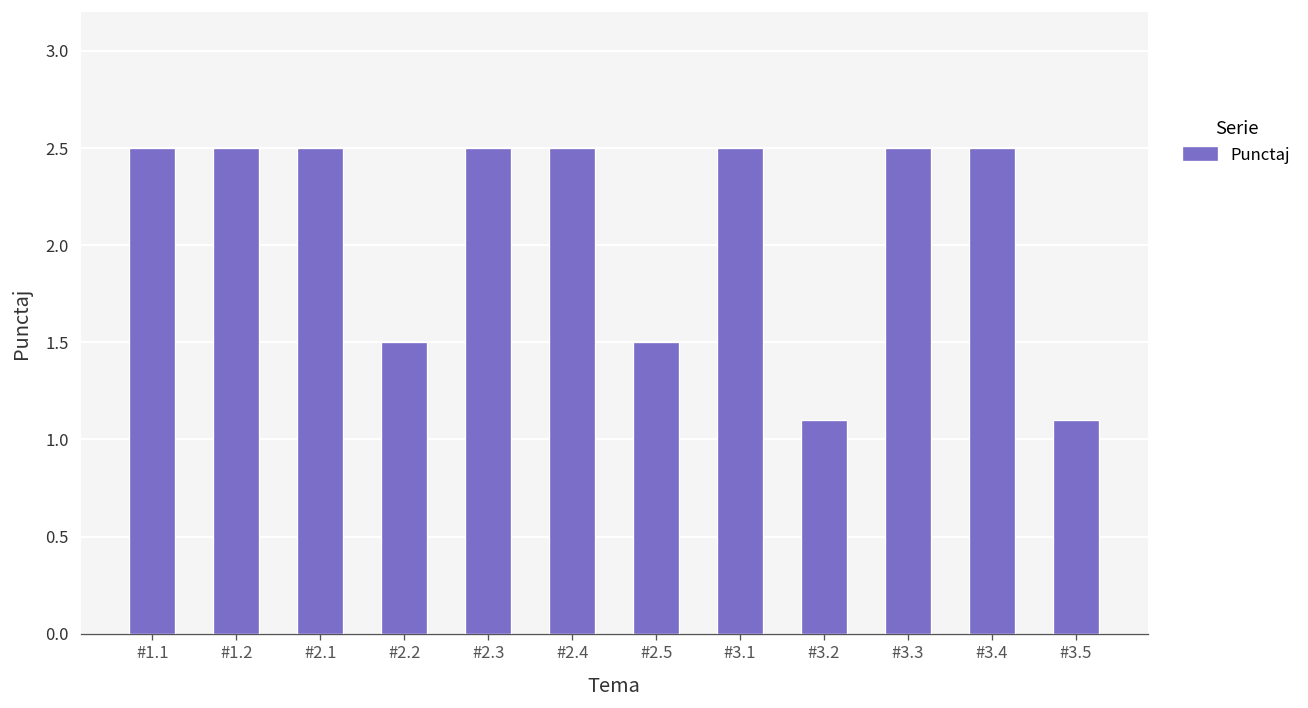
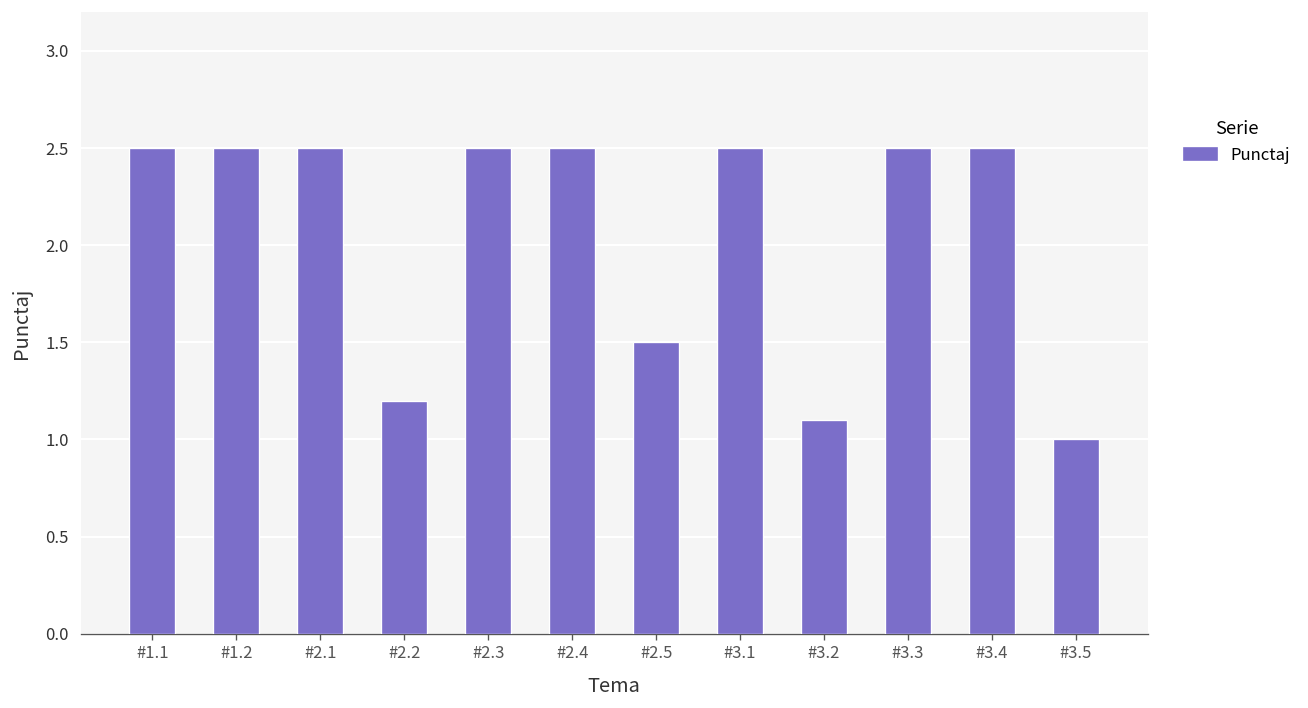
  {
    "#1.1": 2.5,
    "#1.2": 2.5,
    "#2.1": 2.5,
-   "#2.2": 1.5,
+   "#2.2": 1.2,
    "#2.3": 2.5,
    "#2.4": 2.5,
    "#2.5": 1.5,
    "#3.1": 2.5,
    "#3.2": 1.1,
    "#3.3": 2.5,
    "#3.4": 2.5,
-   "#3.5": 1.1
+   "#3.5": 1.0
  }
